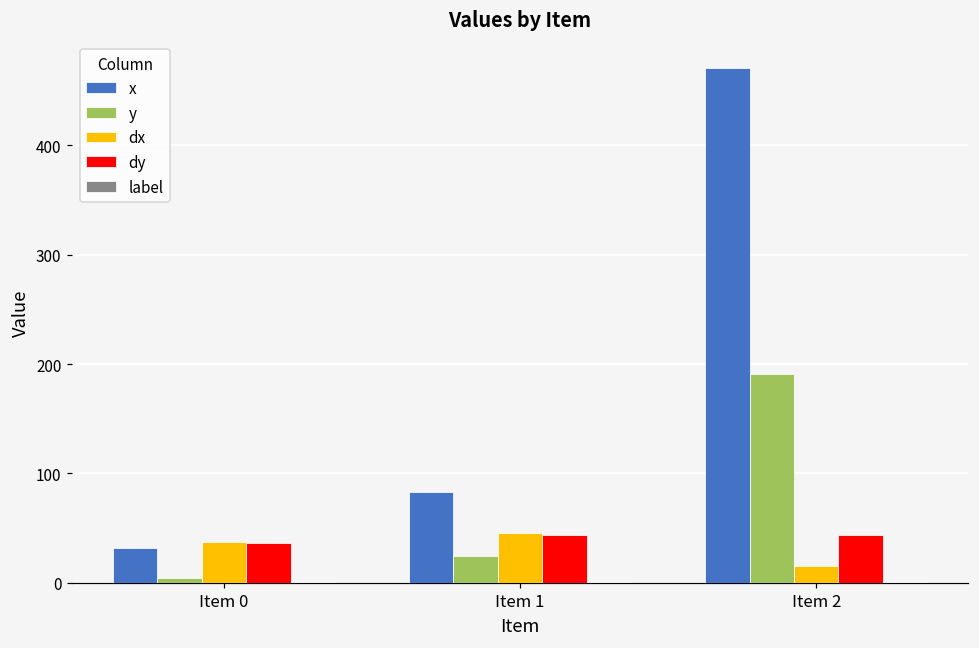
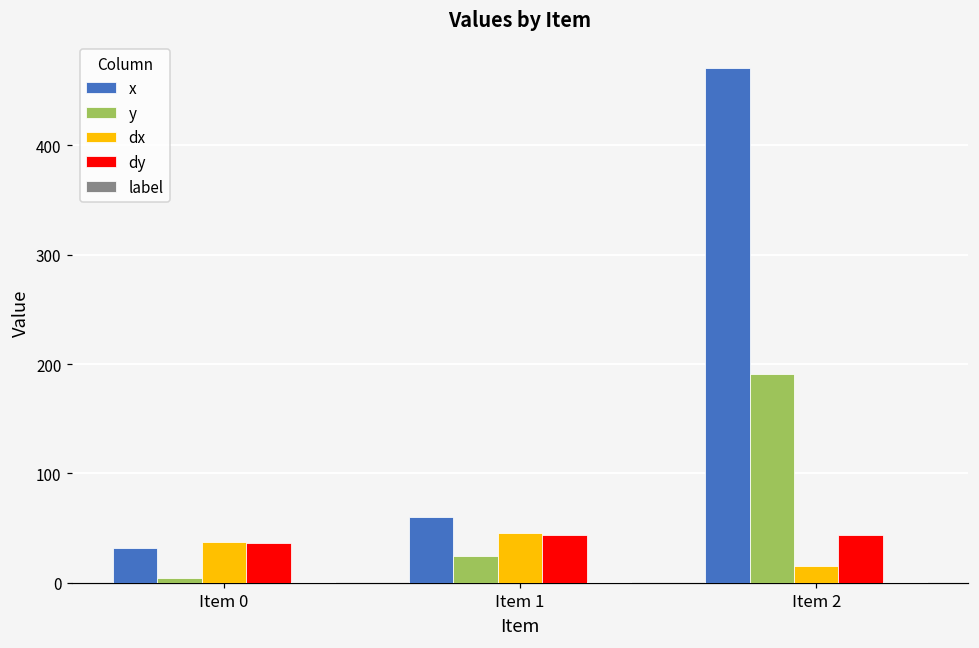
  {
    "x": {
      "Item 0": 30,
-     "Item 1": 80,
+     "Item 1": 60,
      "Item 2": 470
    },
    "y": {
      "Item 0": 0,
      "Item 1": 20,
      "Item 2": 190
    },
    "dx": {
      "Item 0": 40,
      "Item 1": 50,
      "Item 2": 20
    },
    "dy": {
      "Item 0": 40,
      "Item 1": 40,
      "Item 2": 40
    }
  }
